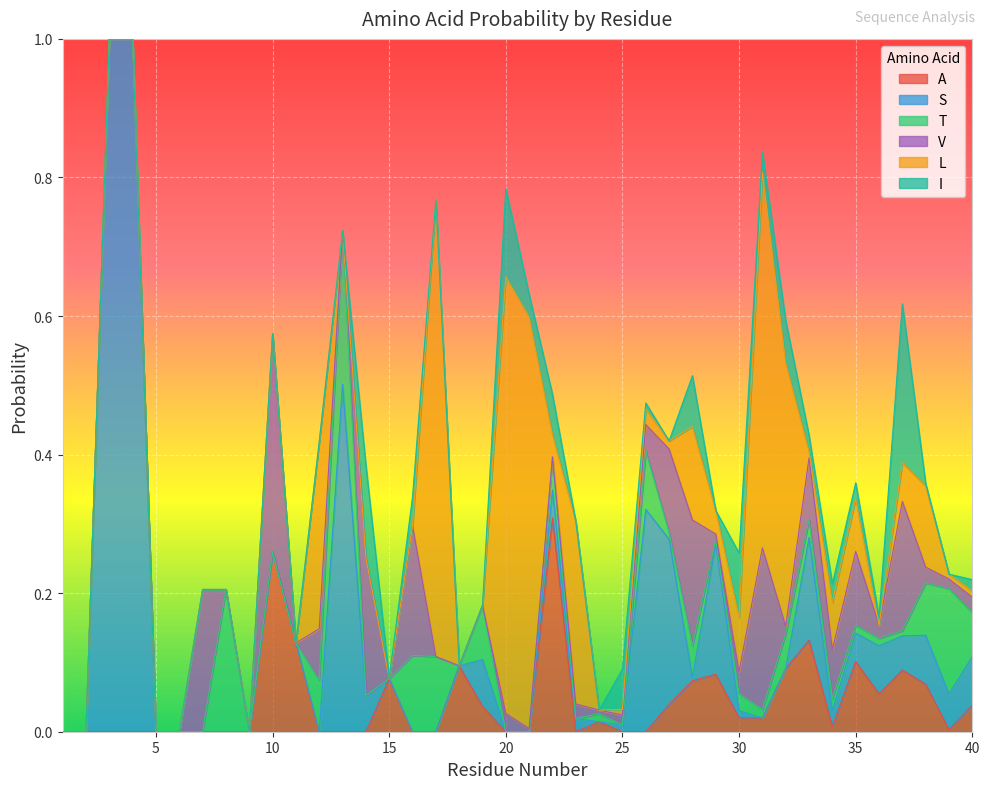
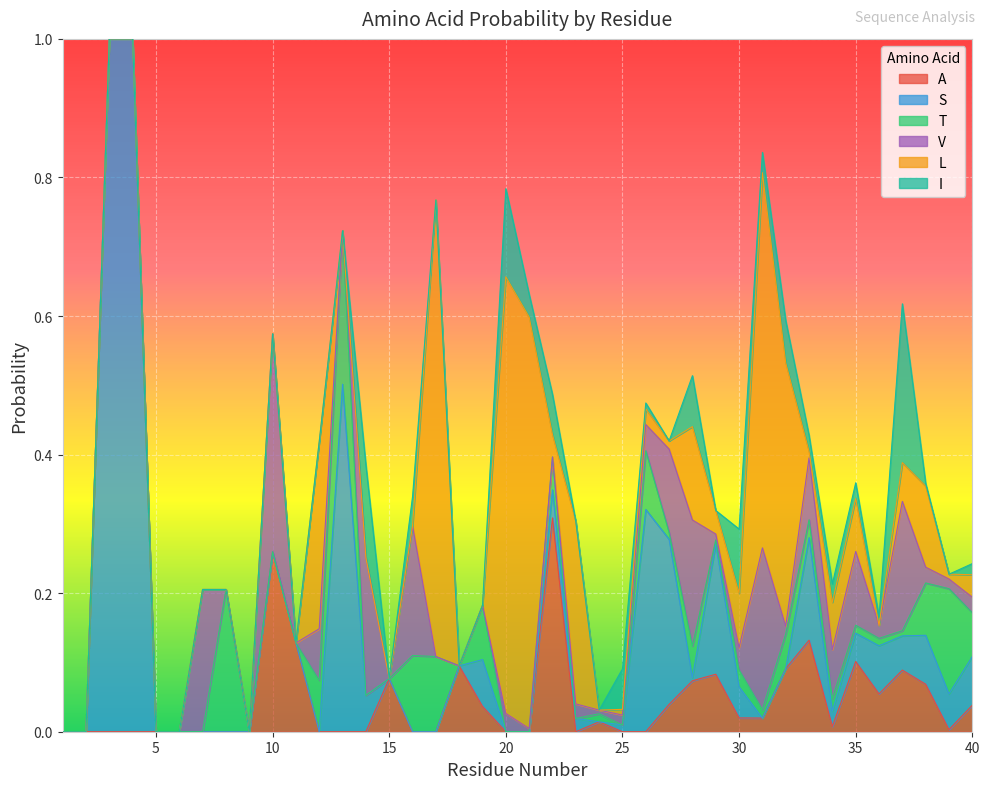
  {
    "A": {
      "25": 0.00,
      "30": 0.02,
      "35": 0.10,
      "40": 0.04
    },
    "S": {
-     "30": 0.01,
+     "30": 0.04,
      "35": 0.04,
      "40": 0.07
    },
    "V": {
      "20": 0.03,
      "25": 0.01,
      "30": 0.03,
      "35": 0.11,
      "40": 0.02
    },
    "L": {
      "20": 0.63,
      "25": 0.01,
      "30": 0.08,
      "35": 0.08,
-     "40": 0.01
+     "40": 0.03
    }
  }
